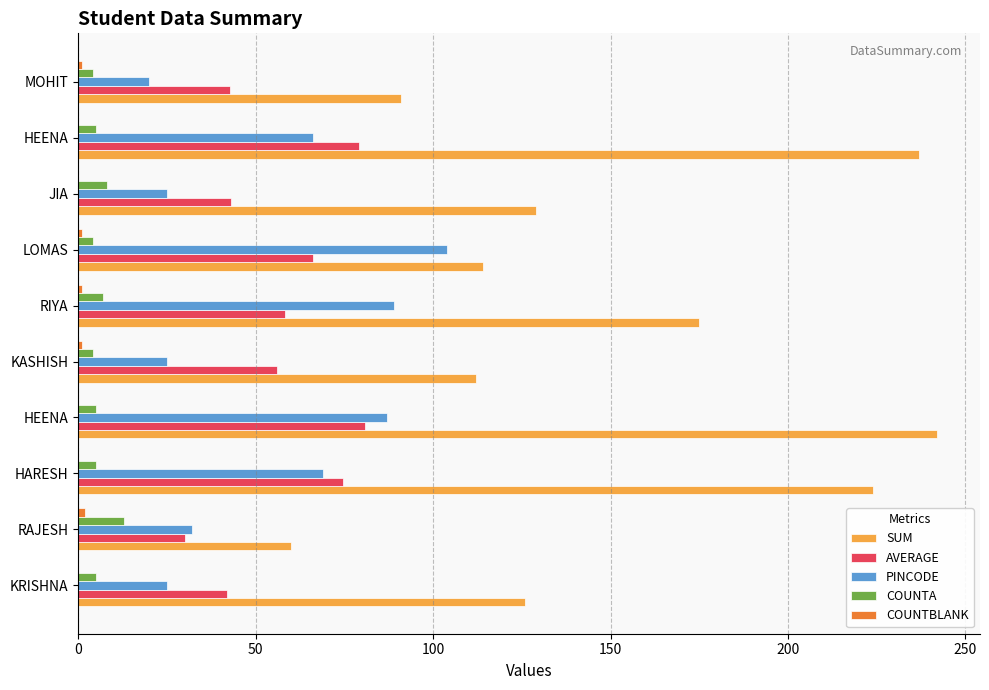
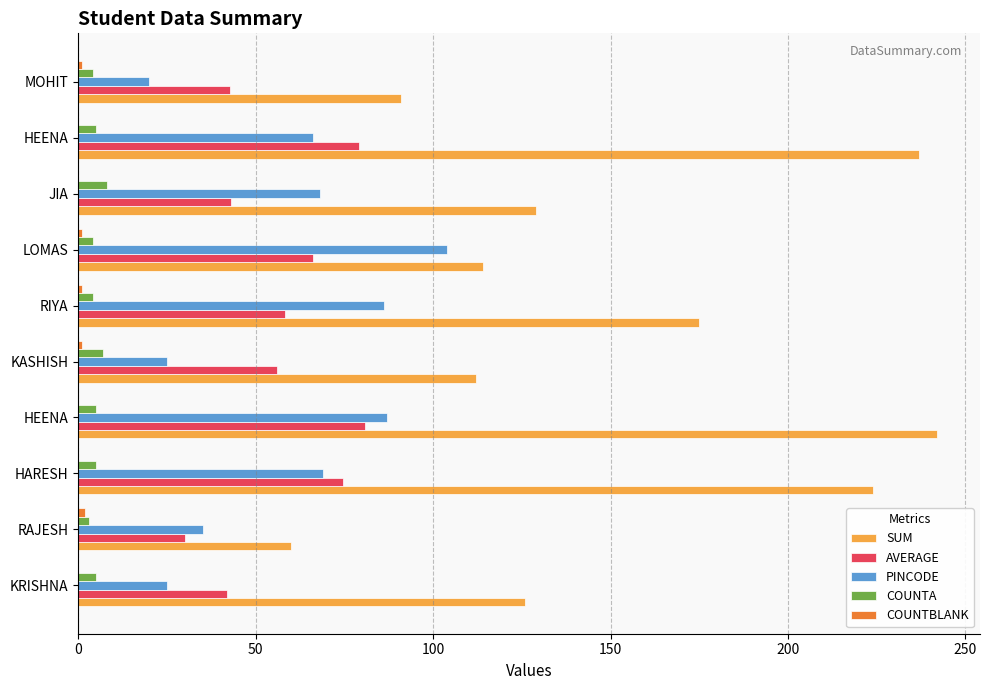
  {
    "AVERAGE": {
      "MOHIT": 43,
      "JIA": 43,
      "LOMAS": 66,
      "RIYA": 58,
      "KASHISH": 56,
      "HARESH": 75,
      "RAJESH": 30,
      "KRISHNA": 42
    },
    "PINCODE": {
      "MOHIT": 20,
-     "JIA": 25,
+     "JIA": 68,
      "LOMAS": 104,
-     "RIYA": 89,
+     "RIYA": 86,
      "KASHISH": 25,
      "HARESH": 69,
-     "RAJESH": 32,
+     "RAJESH": 35,
      "KRISHNA": 25
    },
    "COUNTA": {
      "MOHIT": 4,
      "JIA": 8,
      "LOMAS": 4,
-     "RIYA": 7,
-     "KASHISH": 4,
+     "RIYA": 4,
+     "KASHISH": 7,
      "HARESH": 5,
-     "RAJESH": 13,
+     "RAJESH": 3,
      "KRISHNA": 5
    }
  }
